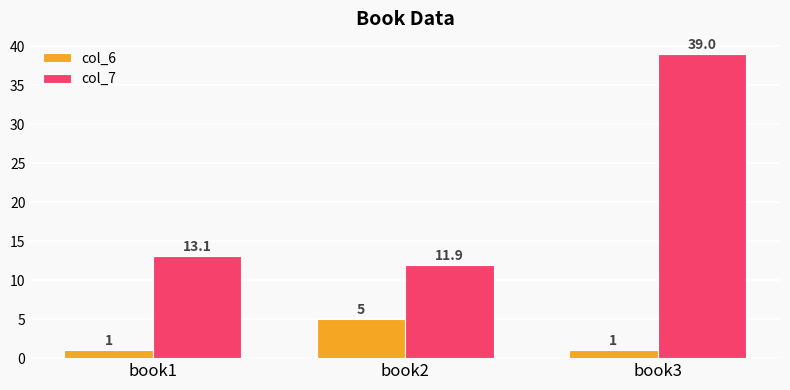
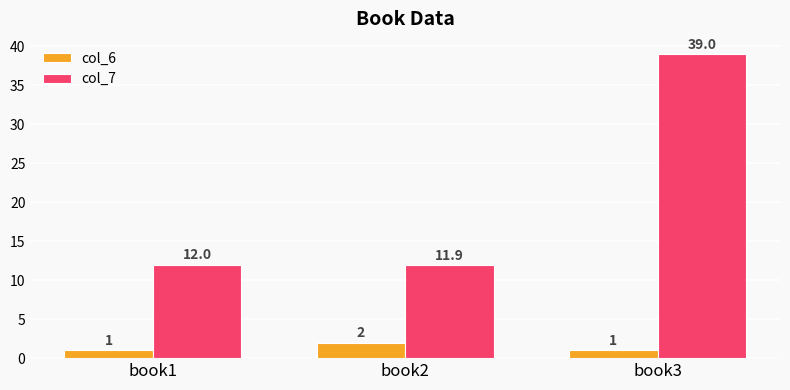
  {
    "col_6": {
      "book1": 1,
-     "book2": 5,
+     "book2": 2,
      "book3": 1
    },
    "col_7": {
-     "book1": 13.1,
+     "book1": 12.0,
      "book2": 11.9,
      "book3": 39.0
    }
  }
